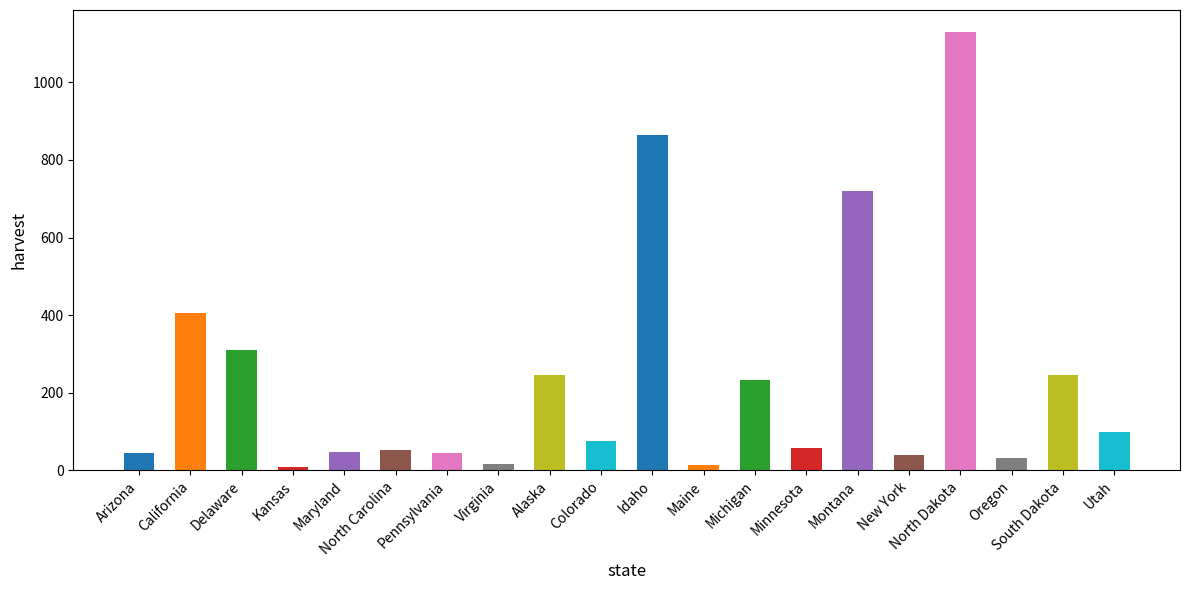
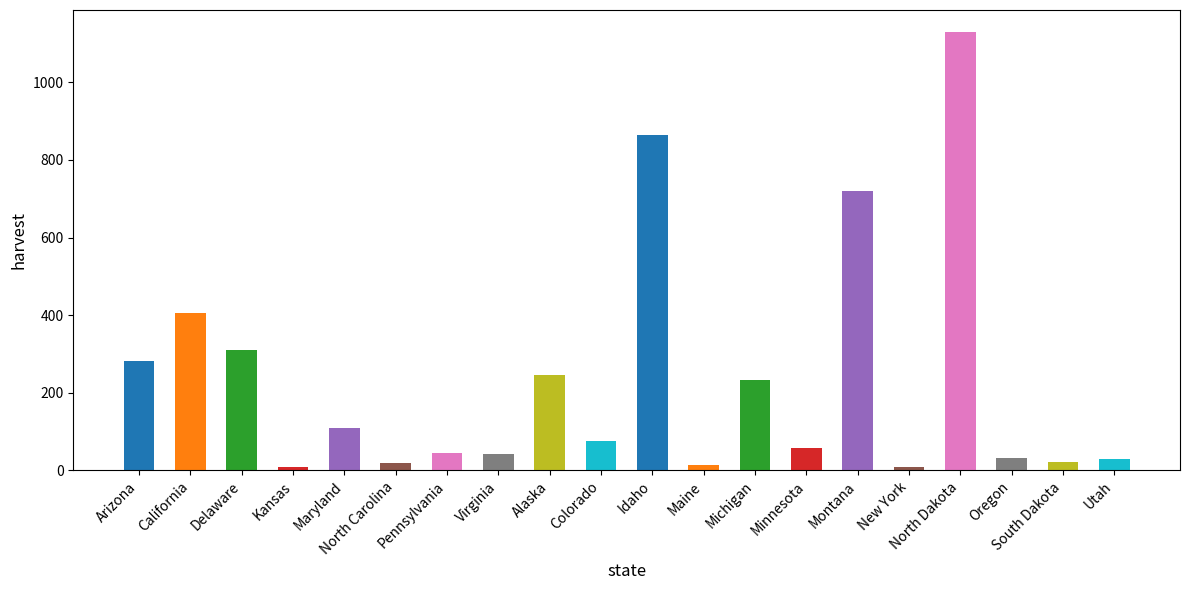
  {
-   "Arizona": 50,
+   "Arizona": 280,
    "California": 410,
    "Delaware": 310,
    "Kansas": 10,
-   "Maryland": 50,
-   "North Carolina": 50,
+   "Maryland": 110,
+   "North Carolina": 20,
    "Pennsylvania": 50,
-   "Virginia": 20,
+   "Virginia": 40,
    "Alaska": 250,
    "Colorado": 80,
    "Idaho": 860,
    "Maine": 20,
    "Michigan": 230,
    "Minnesota": 60,
    "Montana": 720,
-   "New York": 40,
+   "New York": 10,
    "North Dakota": 1130,
    "Oregon": 30,
-   "South Dakota": 250,
-   "Utah": 100
+   "South Dakota": 20,
+   "Utah": 30
  }
